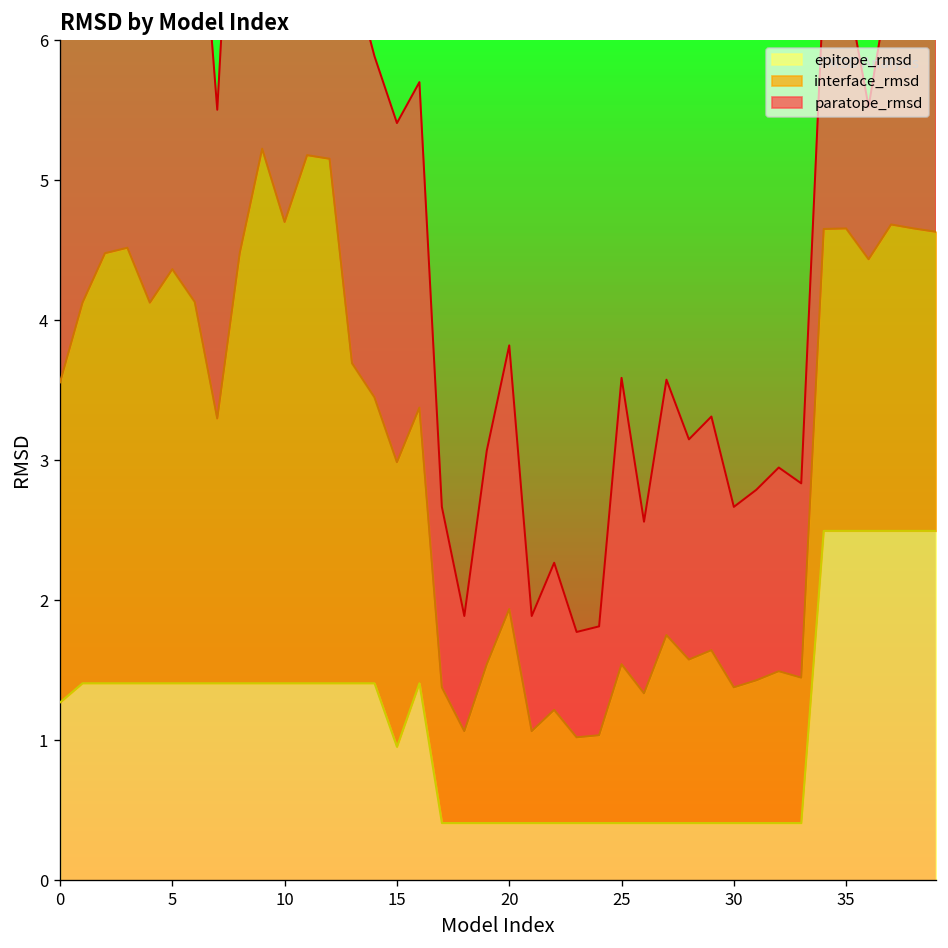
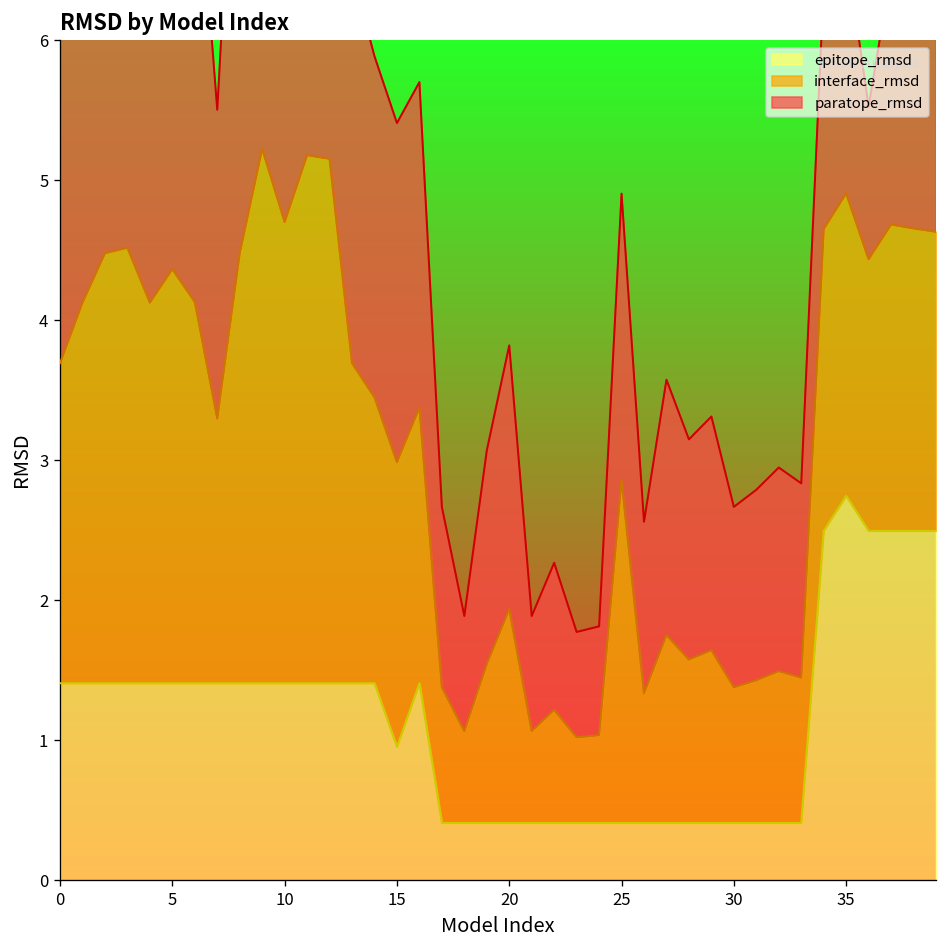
  {
    "epitope_rmsd": {
-     "0": 1.27,
+     "0": 1.41,
      "5": 1.41,
      "10": 1.41,
      "15": 0.95,
      "20": 0.41,
      "25": 0.41,
      "30": 0.41,
-     "35": 2.50
+     "35": 2.75
    },
    "interface_rmsd": {
      "0": 2.29,
      "5": 2.96,
      "10": 3.29,
      "15": 2.03,
      "20": 1.53,
-     "25": 1.13,
+     "25": 2.45,
      "30": 0.97,
      "35": 2.16
    },
    "paratope_rmsd": {
      "15": 2.42,
      "20": 1.88,
      "25": 2.04,
      "30": 1.29
    }
  }
